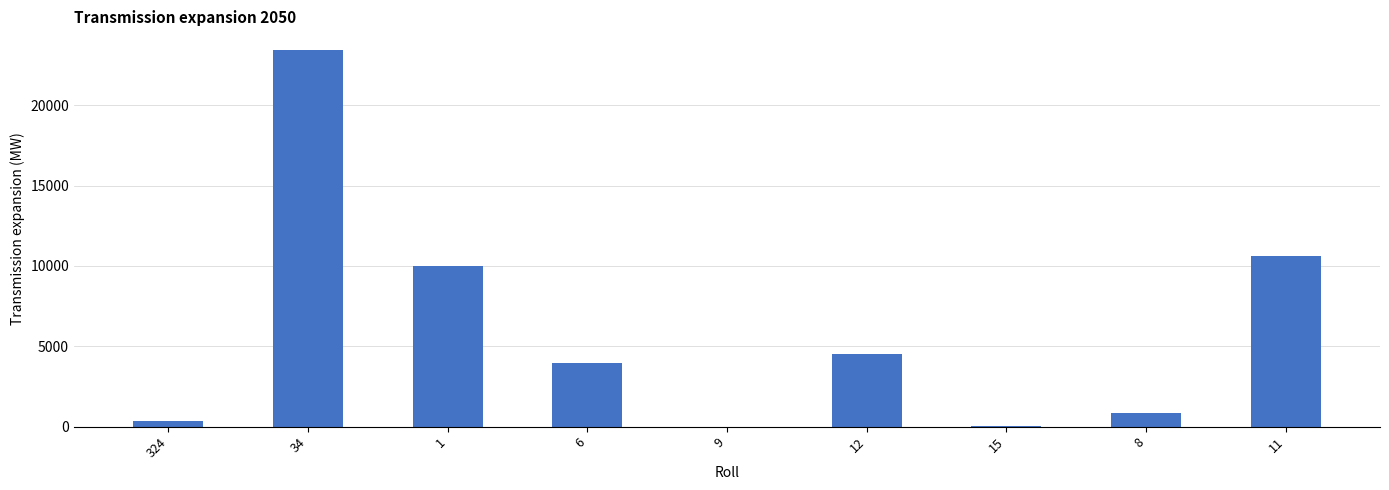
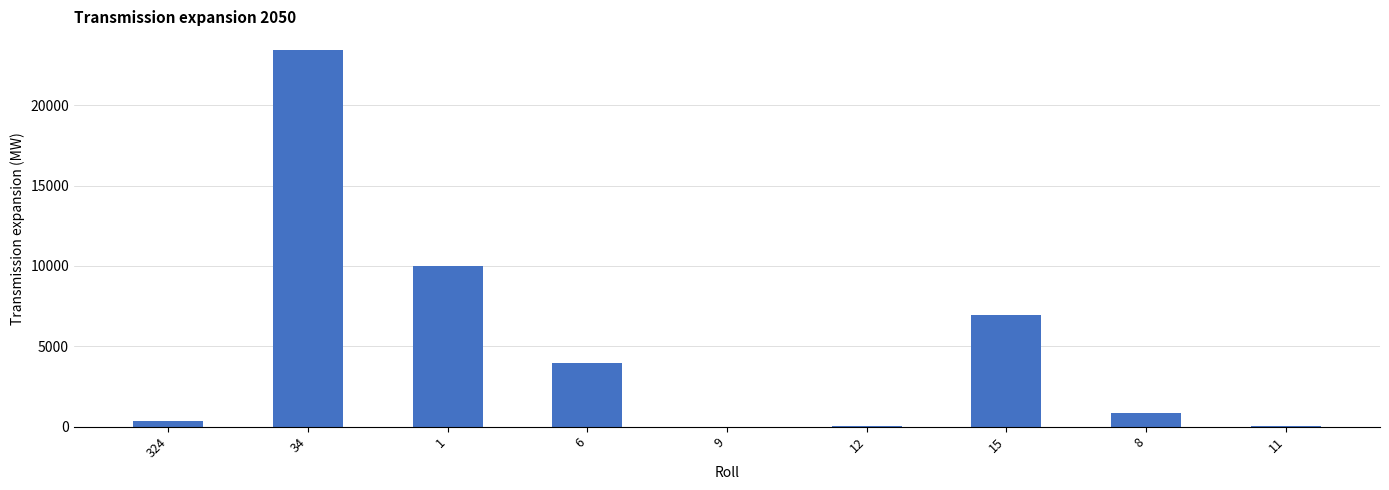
  {
    "324": 300,
    "34": 23400,
    "1": 10000,
    "6": 4000,
-   "12": 4500,
-   "15": 0,
+   "12": 0,
+   "15": 7000,
    "8": 800,
-   "11": 10600
+   "11": 0
  }
